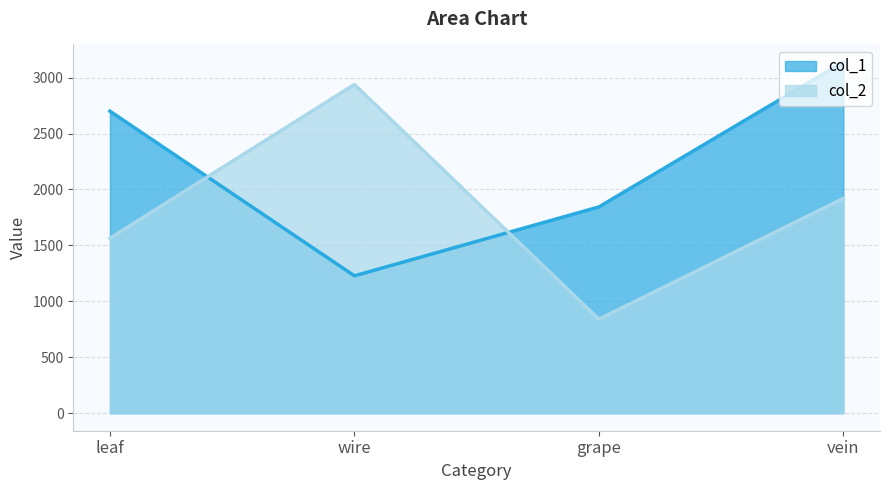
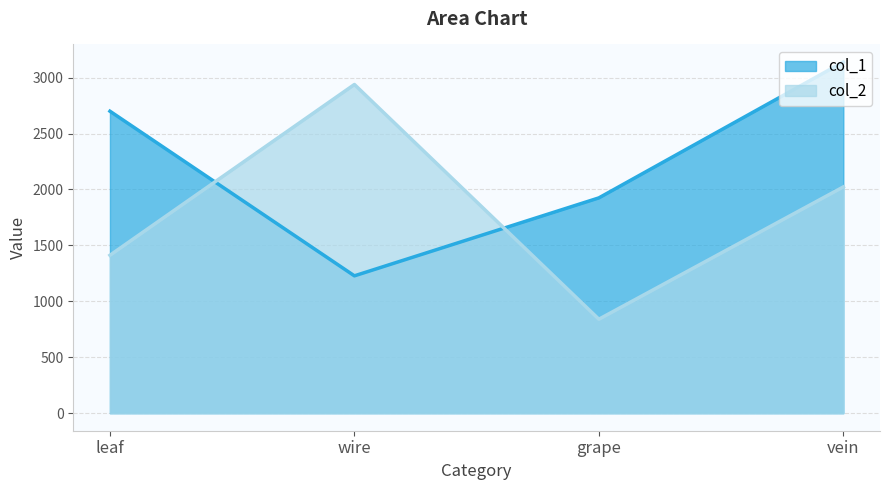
  {
    "col_1": {
      "leaf": 2700,
      "wire": 1230,
-     "grape": 1840
+     "grape": 1930
    },
    "col_2": {
-     "leaf": 1560,
+     "leaf": 1410,
      "wire": 2940,
      "grape": 840,
-     "vein": 1920
+     "vein": 2020
    }
  }
